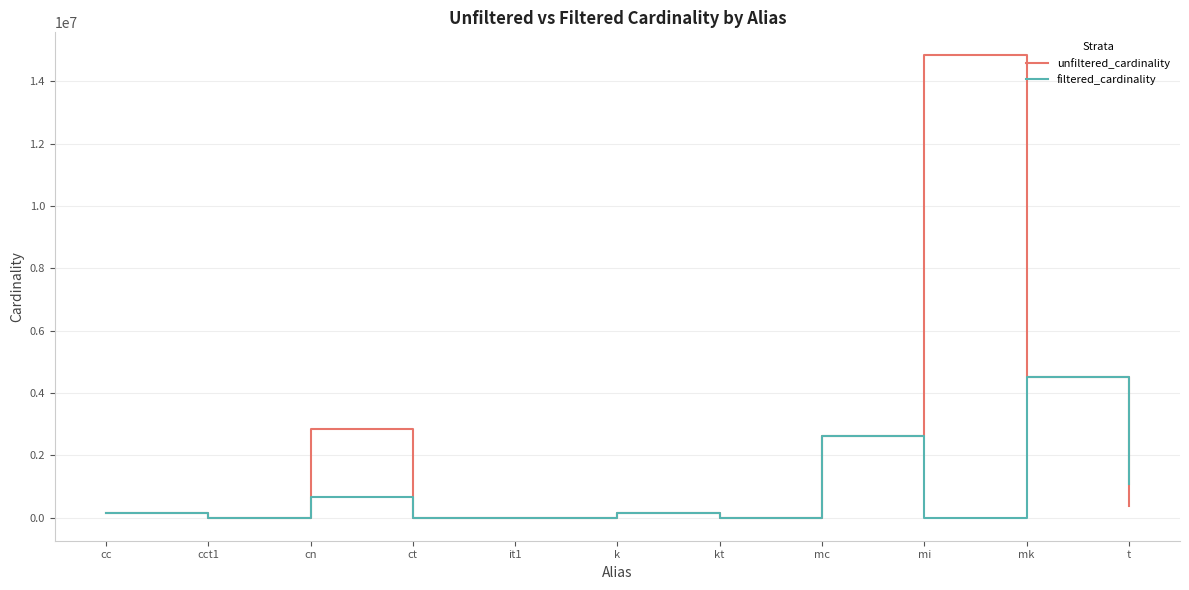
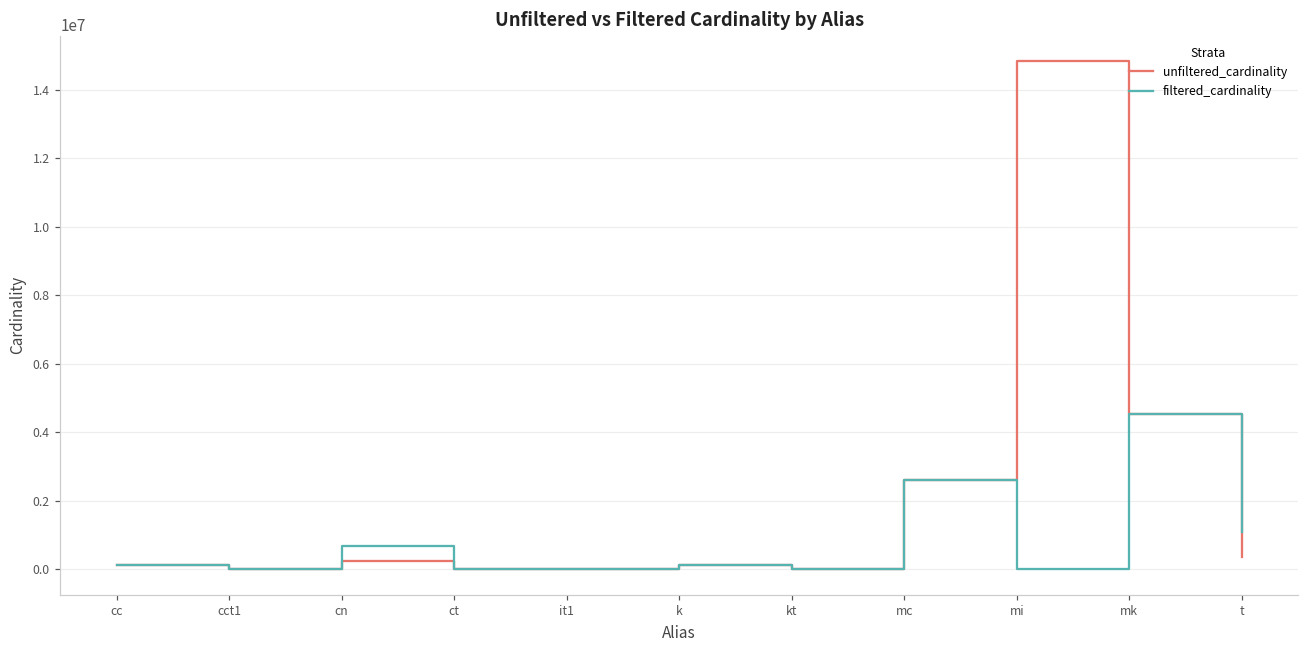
  {
    "unfiltered_cardinality": {
-     "cn": 2900000,
+     "cn": 200000,
      "mi": 14800000,
      "t": 400000
    },
    "filtered_cardinality": {
      "cn": 700000,
      "mi": 0,
      "t": 1100000
    }
  }
